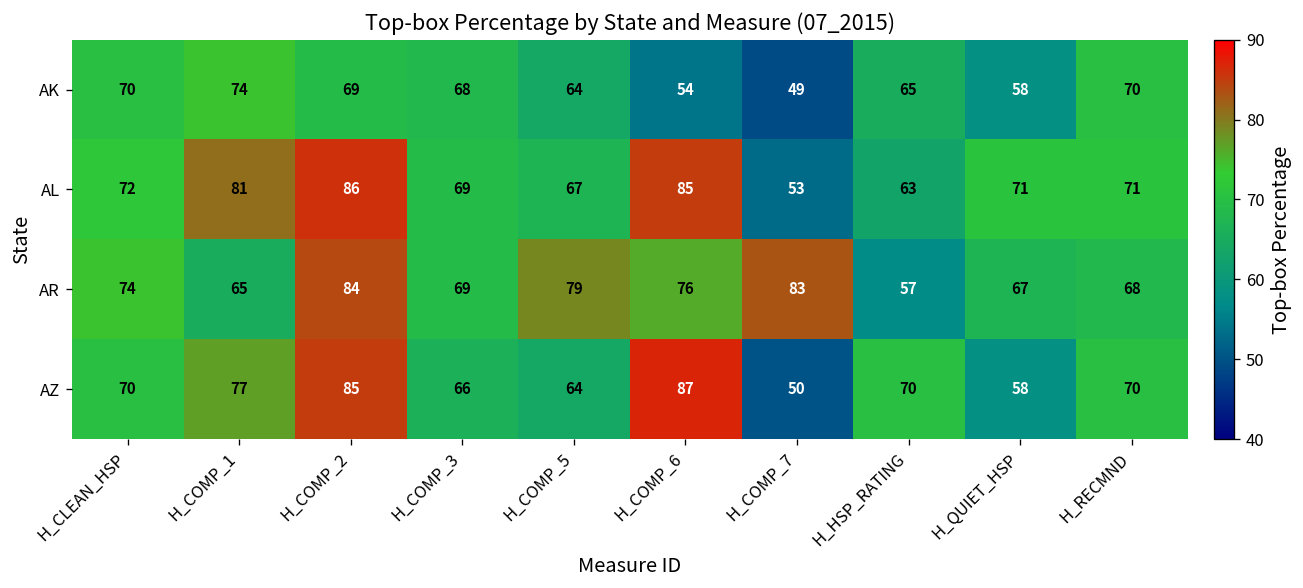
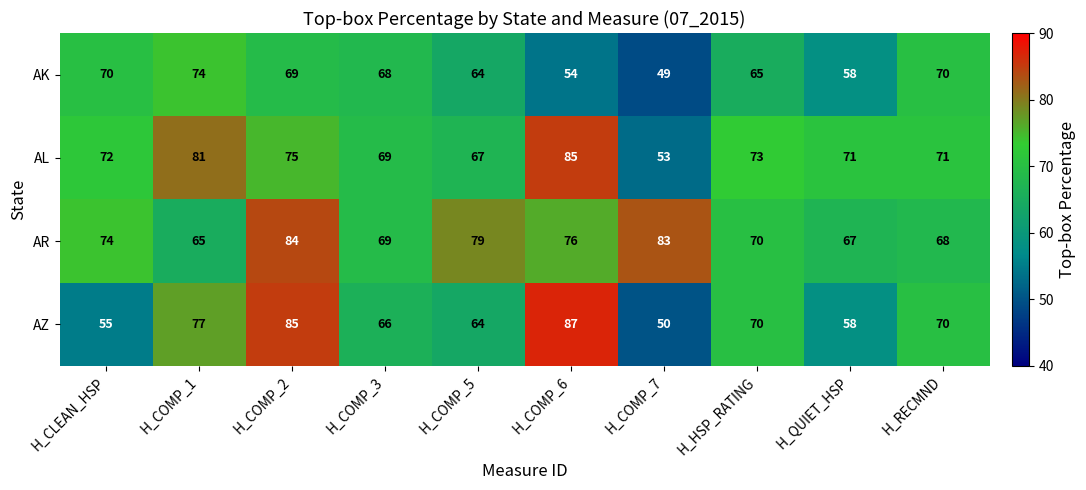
  {
    "AK": {
      "H_CLEAN_HSP": 70,
      "H_COMP_1": 74,
      "H_COMP_2": 69,
      "H_COMP_3": 68,
      "H_COMP_5": 64,
      "H_COMP_6": 54,
      "H_COMP_7": 49,
      "H_HSP_RATING": 65,
      "H_QUIET_HSP": 58,
      "H_RECMND": 70
    },
    "AL": {
      "H_CLEAN_HSP": 72,
      "H_COMP_1": 81,
-     "H_COMP_2": 86,
+     "H_COMP_2": 75,
      "H_COMP_3": 69,
      "H_COMP_5": 67,
      "H_COMP_6": 85,
      "H_COMP_7": 53,
-     "H_HSP_RATING": 63,
+     "H_HSP_RATING": 73,
      "H_QUIET_HSP": 71,
      "H_RECMND": 71
    },
    "AR": {
      "H_CLEAN_HSP": 74,
      "H_COMP_1": 65,
      "H_COMP_2": 84,
      "H_COMP_3": 69,
      "H_COMP_5": 79,
      "H_COMP_6": 76,
      "H_COMP_7": 83,
-     "H_HSP_RATING": 57,
+     "H_HSP_RATING": 70,
      "H_QUIET_HSP": 67,
      "H_RECMND": 68
    },
    "AZ": {
-     "H_CLEAN_HSP": 70,
+     "H_CLEAN_HSP": 55,
      "H_COMP_1": 77,
      "H_COMP_2": 85,
      "H_COMP_3": 66,
      "H_COMP_5": 64,
      "H_COMP_6": 87,
      "H_COMP_7": 50,
      "H_HSP_RATING": 70,
      "H_QUIET_HSP": 58,
      "H_RECMND": 70
    }
  }
